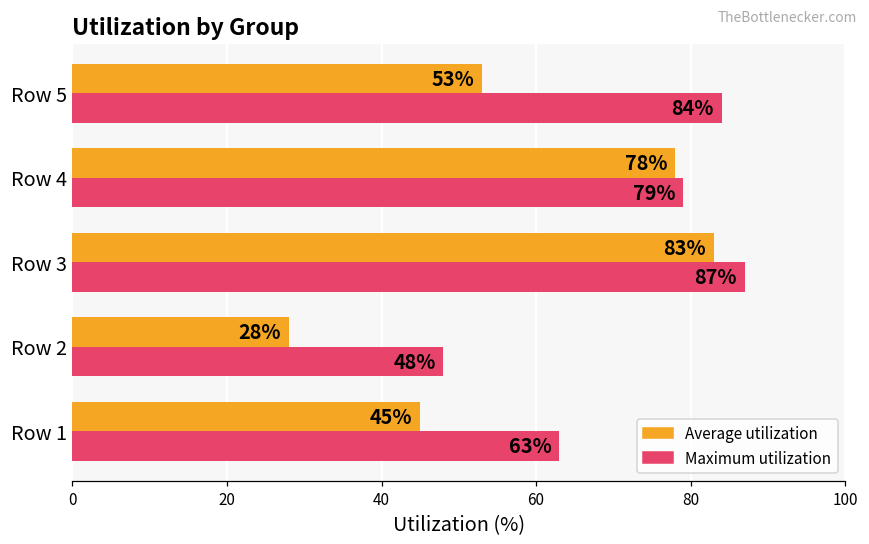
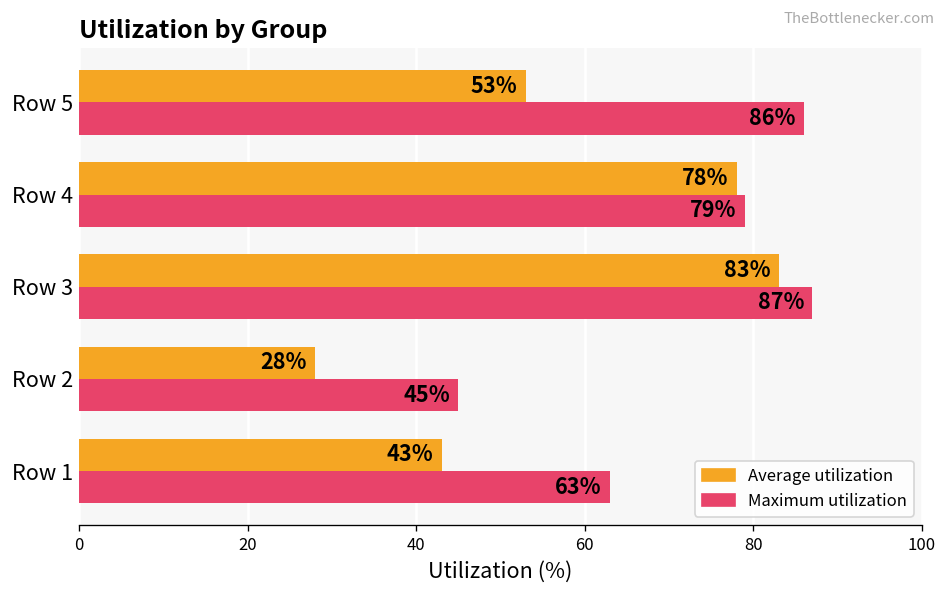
  {
    "Average utilization": {
      "Row 5": "53%",
      "Row 4": "78%",
      "Row 3": "83%",
      "Row 2": "28%",
-     "Row 1": "45%"
+     "Row 1": "43%"
    },
    "Maximum utilization": {
-     "Row 5": "84%",
+     "Row 5": "86%",
      "Row 4": "79%",
      "Row 3": "87%",
-     "Row 2": "48%",
+     "Row 2": "45%",
      "Row 1": "63%"
    }
  }
